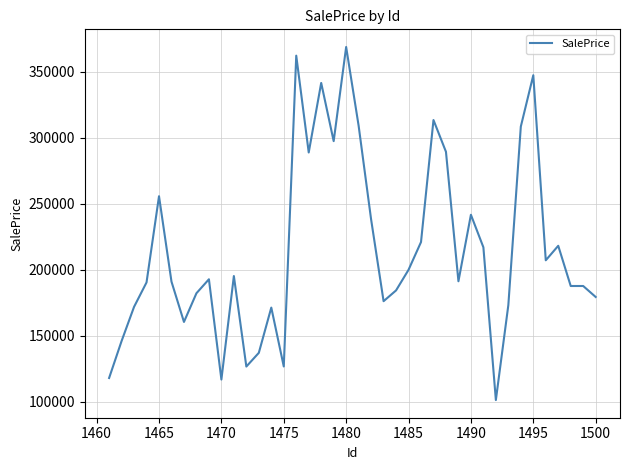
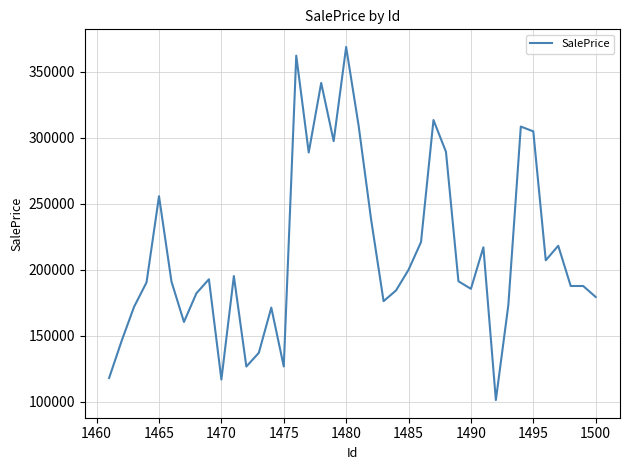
  {
    "1465": 256000,
    "1470": 117000,
    "1475": 127000,
    "1480": 369000,
    "1485": 200000,
-   "1490": 242000,
-   "1495": 347000,
+   "1490": 185000,
+   "1495": 305000,
    "1500": 179000
  }
